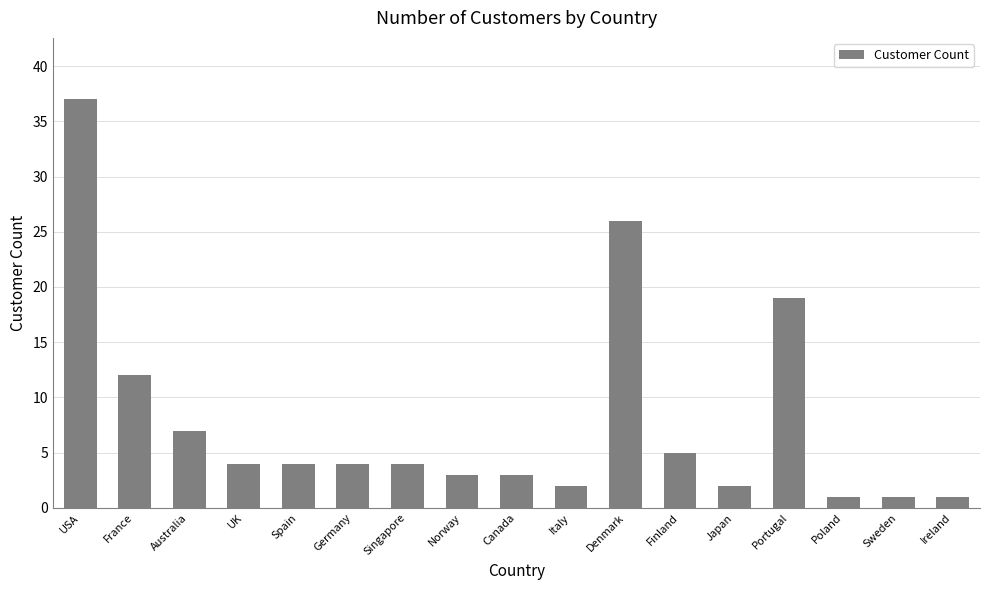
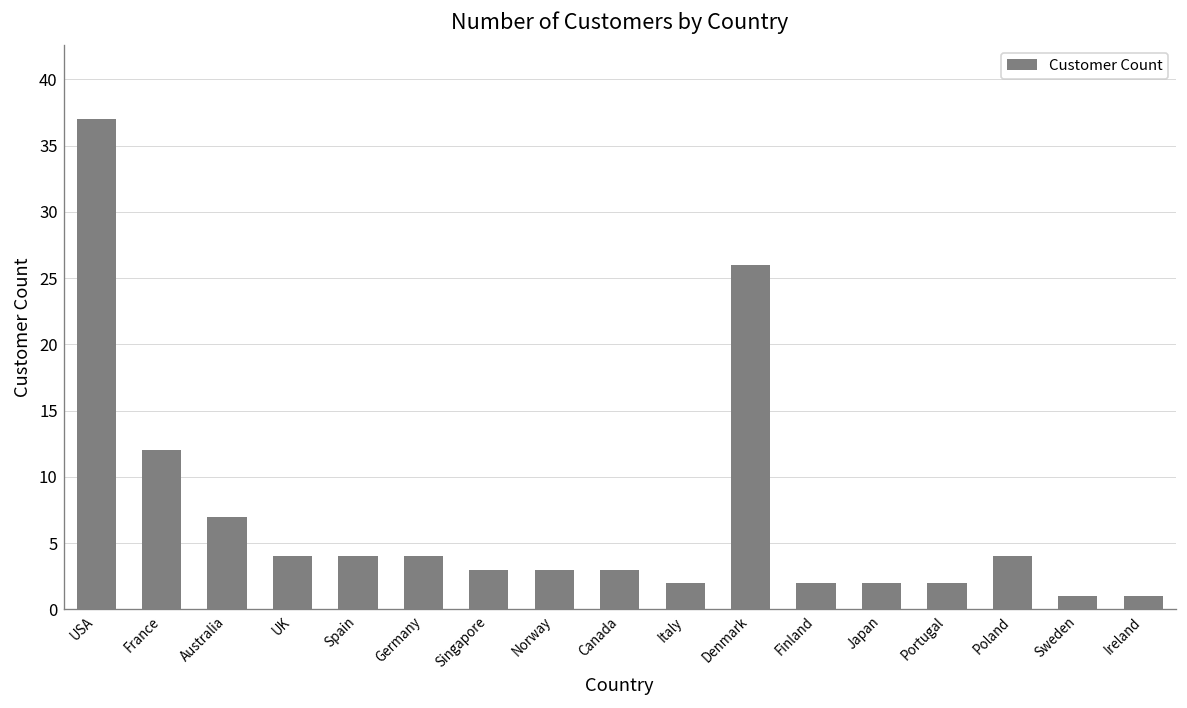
  {
    "USA": 37,
    "France": 12,
    "Australia": 7,
    "UK": 4,
    "Spain": 4,
    "Germany": 4,
-   "Singapore": 4,
+   "Singapore": 3,
    "Norway": 3,
    "Canada": 3,
    "Italy": 2,
    "Denmark": 26,
-   "Finland": 5,
+   "Finland": 2,
    "Japan": 2,
-   "Portugal": 19,
-   "Poland": 1,
+   "Portugal": 2,
+   "Poland": 4,
    "Sweden": 1,
    "Ireland": 1
  }
